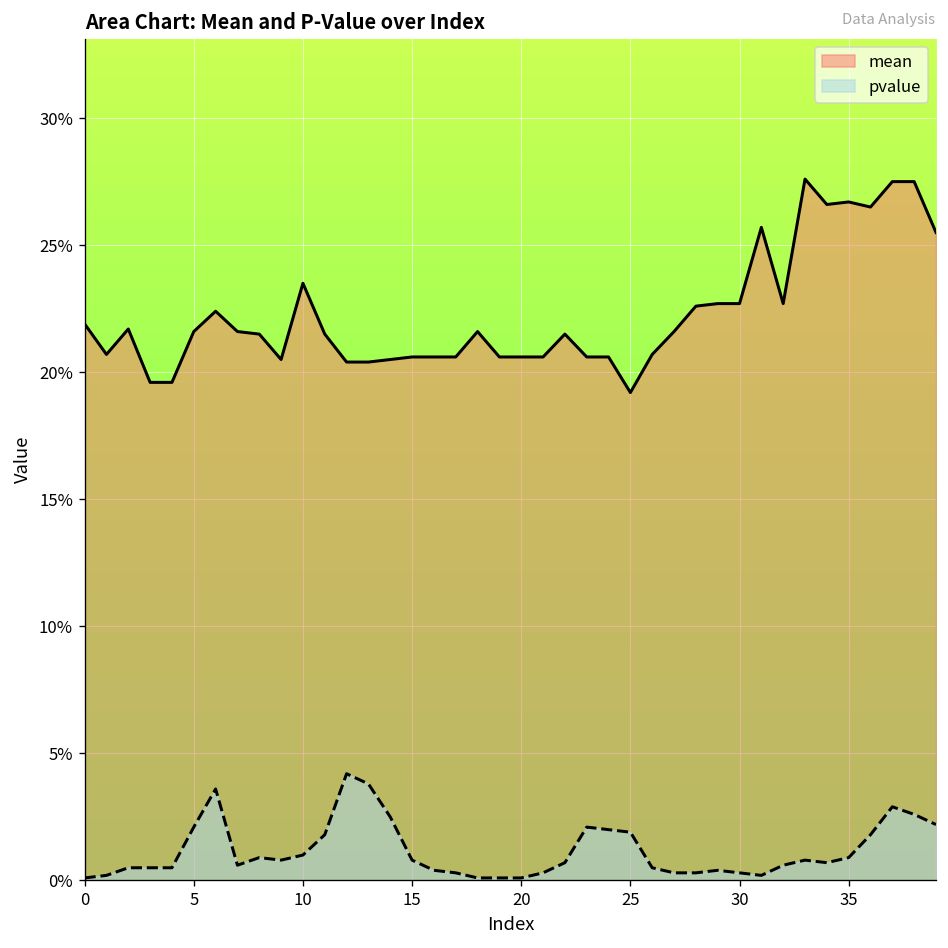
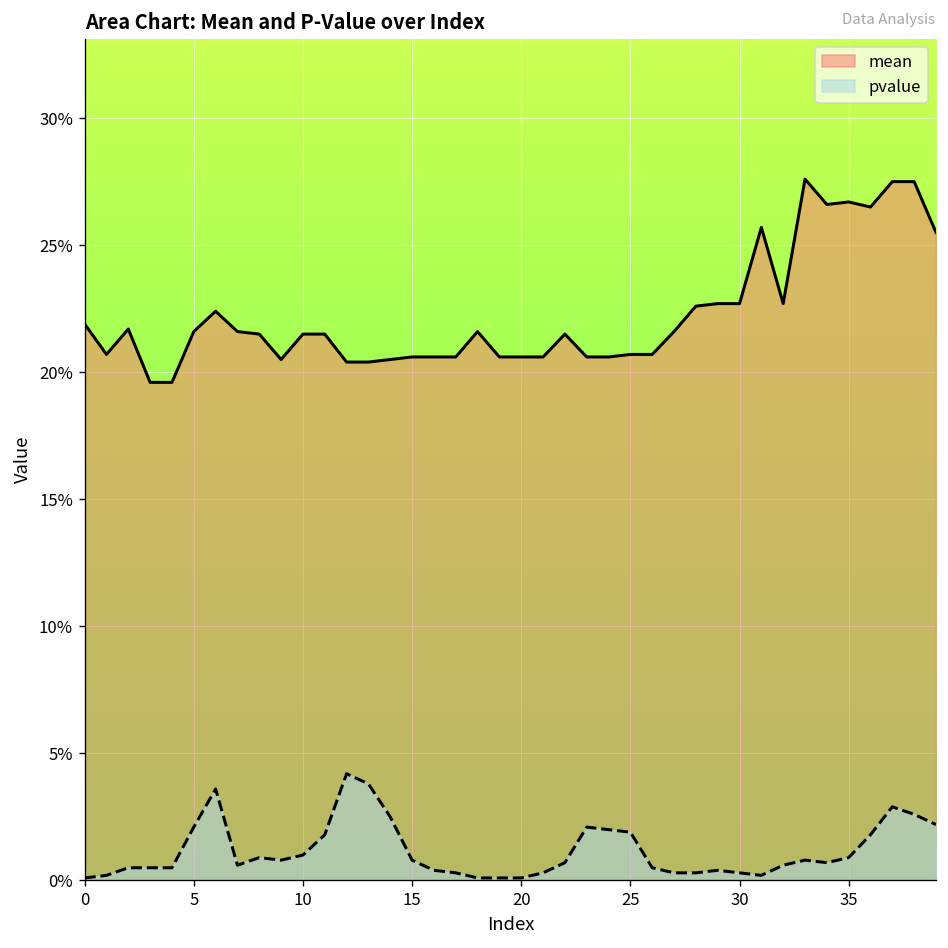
  {
    "mean": {
      "0": "21.9%",
      "5": "21.6%",
-     "10": "23.5%",
+     "10": "21.5%",
      "15": "20.6%",
      "20": "20.6%",
-     "25": "19.2%",
+     "25": "20.7%",
      "30": "22.7%",
      "35": "26.7%"
    },
    "pvalue": {
      "0": "0.1%",
      "5": "2.1%",
      "10": "1.0%",
      "15": "0.8%",
      "20": "0.1%",
      "25": "1.9%",
      "30": "0.3%",
      "35": "0.9%"
    }
  }
